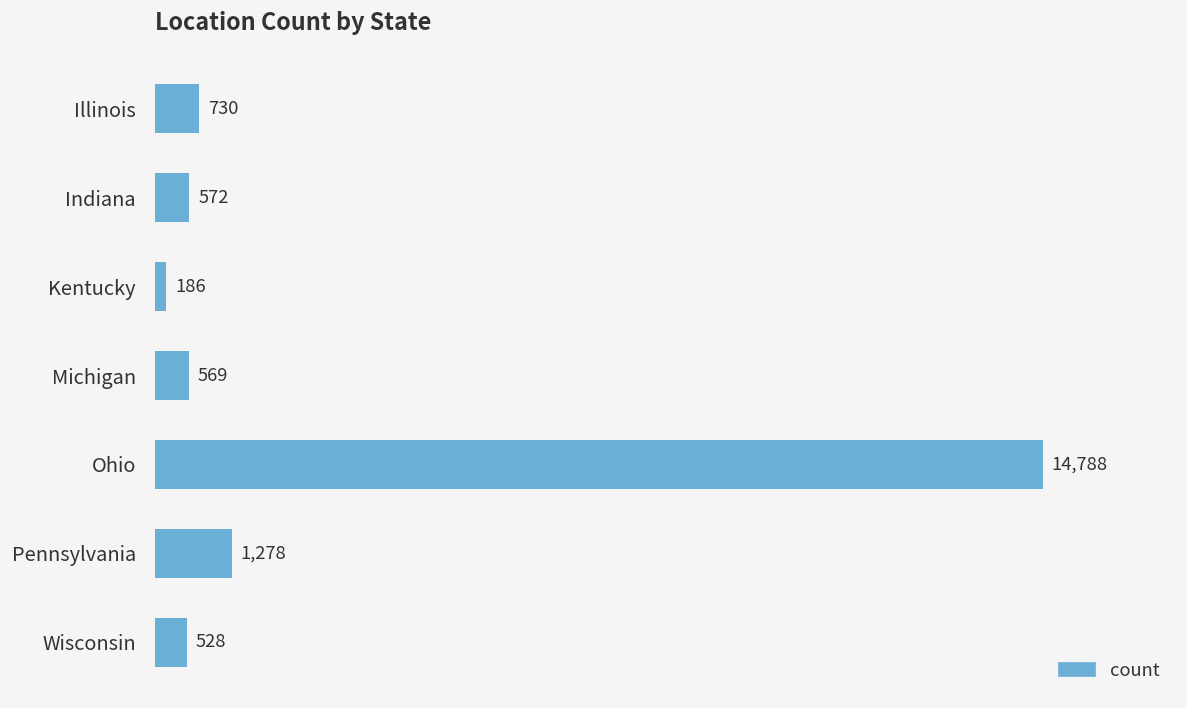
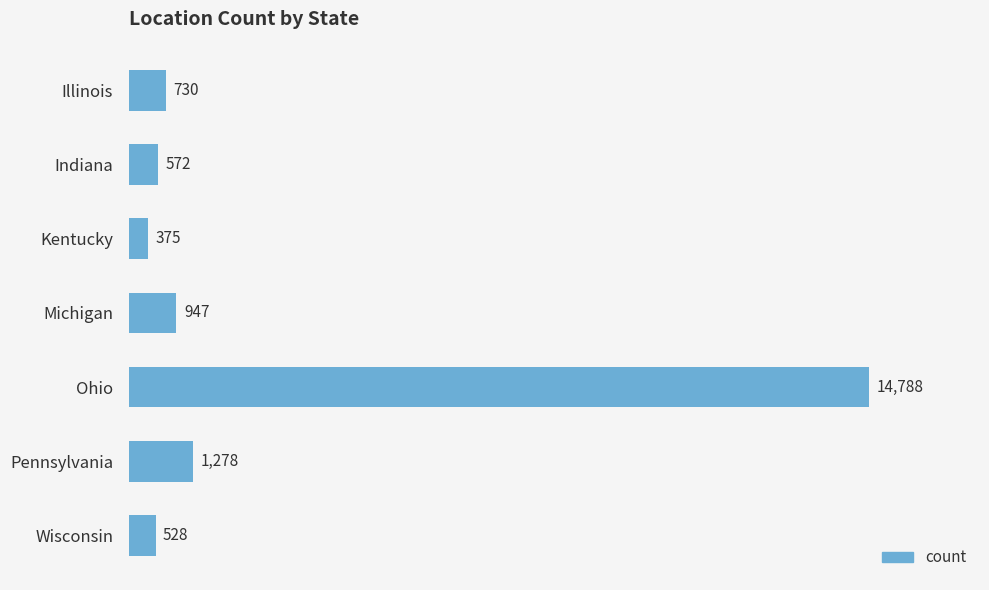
  {
    "Illinois": "730",
    "Indiana": "572",
-   "Kentucky": "186",
-   "Michigan": "569",
+   "Kentucky": "375",
+   "Michigan": "947",
    "Ohio": "14,788",
    "Pennsylvania": "1,278",
    "Wisconsin": "528"
  }
